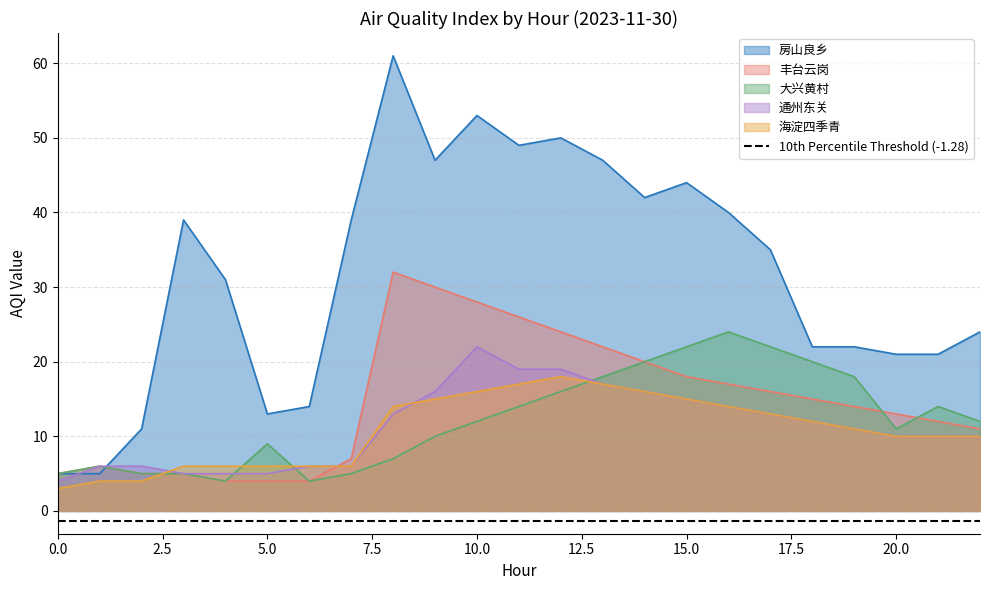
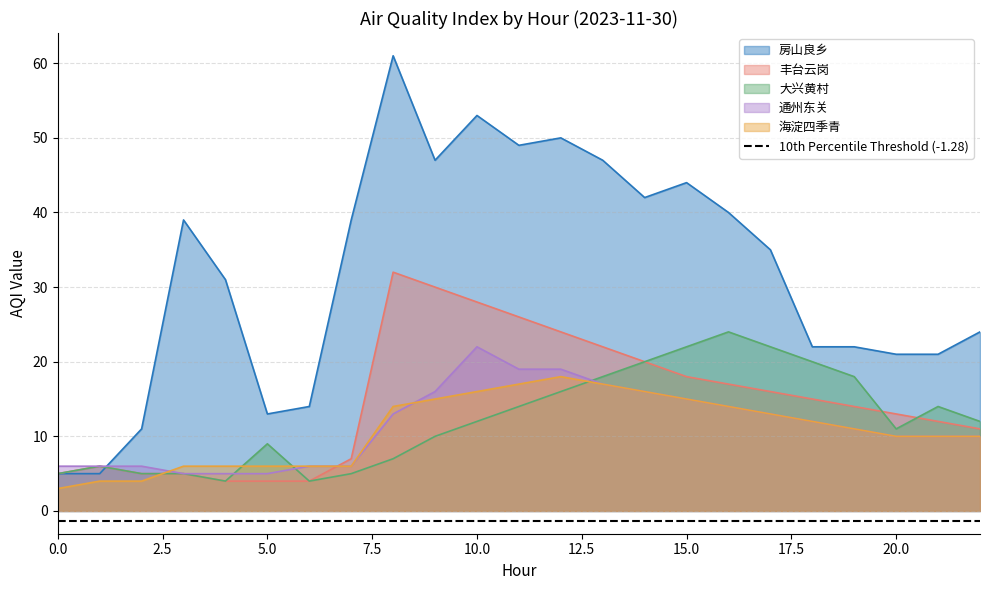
  {
    "房山良乡": {
      "5.0": 13,
      "10.0": 53,
      "15.0": 44,
      "20.0": 21
    },
    "大兴黄村": {
      "5.0": 9,
      "10.0": 12,
      "15.0": 22,
      "20.0": 11
    },
    "通州东关": {
-     "0.0": 4,
+     "0.0": 6,
      "5.0": 5,
      "10.0": 22
    }
  }
